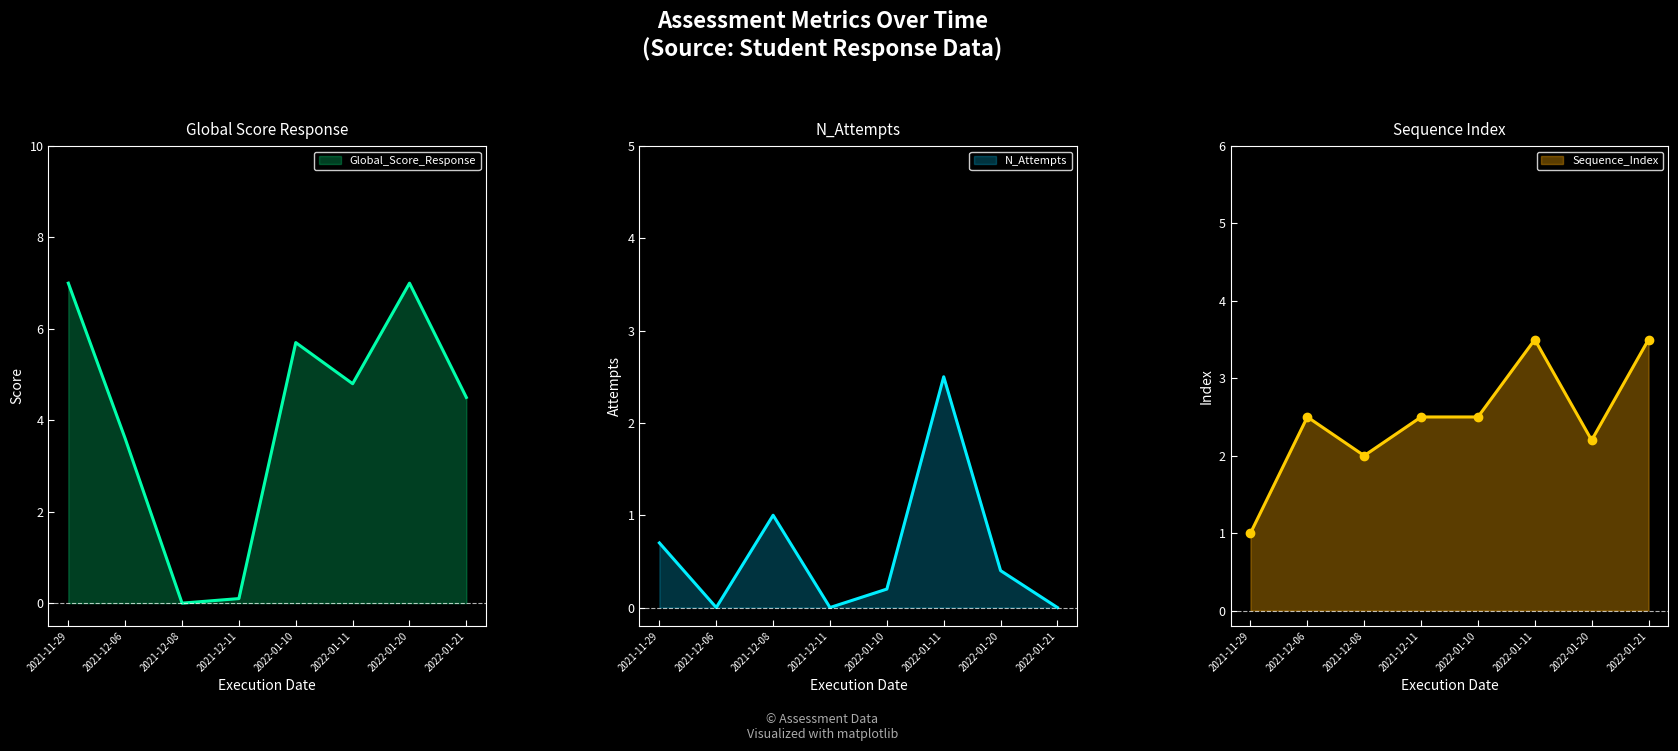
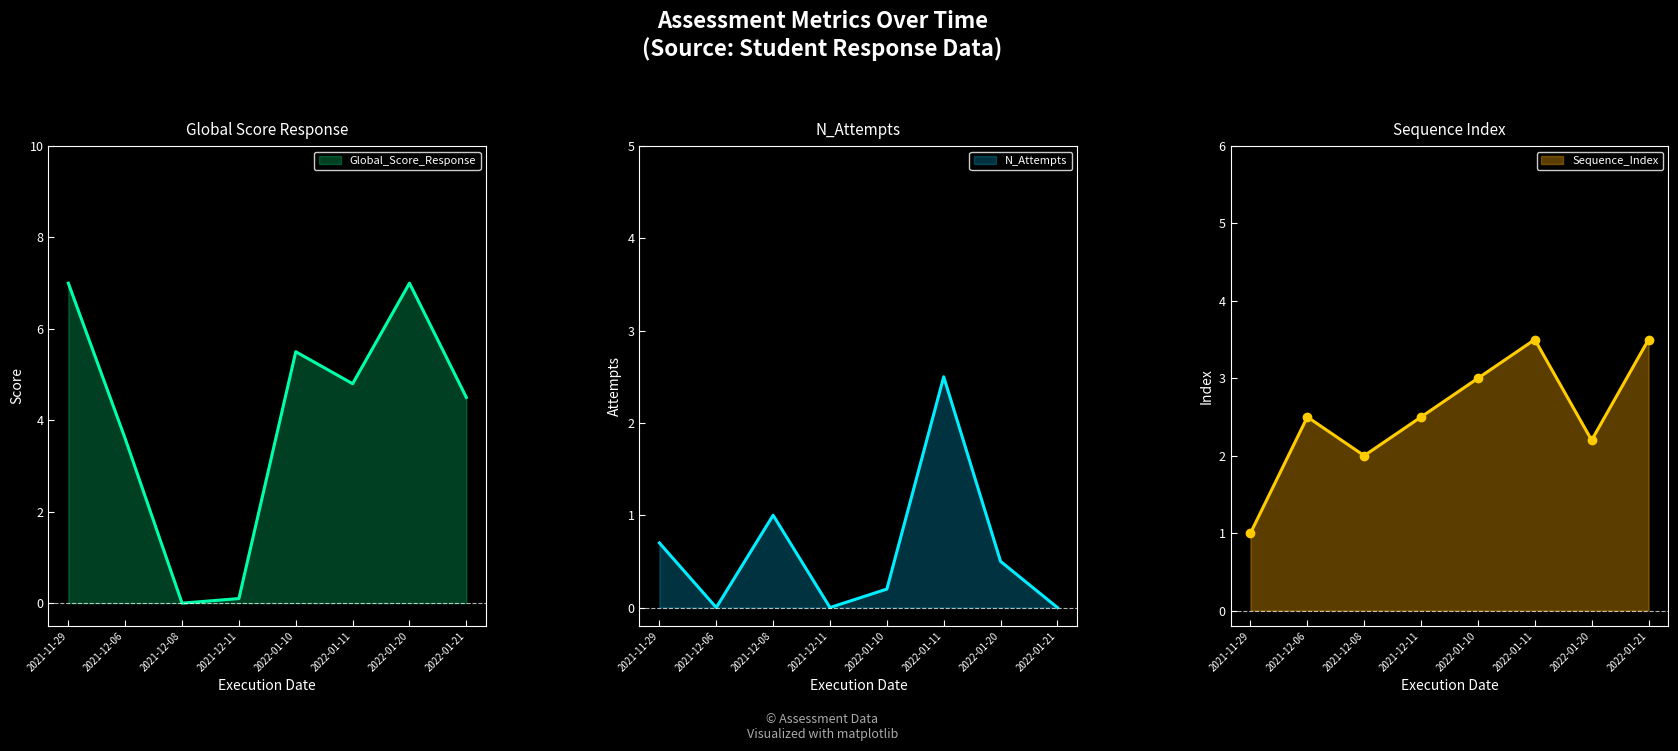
  {
    "Global Score Response": {
      "2021-11-29": 7.0,
      "2021-12-06": 3.6,
      "2021-12-08": 0.0,
      "2021-12-11": 0.1,
-     "2022-01-10": 5.7,
+     "2022-01-10": 5.5,
      "2022-01-11": 4.8,
      "2022-01-20": 7.0,
      "2022-01-21": 4.5
    },
    "N_Attempts": {
      "2021-11-29": 0.7,
      "2021-12-06": 0.0,
      "2021-12-08": 1.0,
      "2021-12-11": 0.0,
      "2022-01-10": 0.2,
      "2022-01-11": 2.5,
-     "2022-01-20": 0.4,
+     "2022-01-20": 0.5,
      "2022-01-21": 0.0
    },
    "Sequence Index": {
      "2021-11-29": 1.0,
      "2021-12-06": 2.5,
      "2021-12-08": 2.0,
      "2021-12-11": 2.5,
-     "2022-01-10": 2.5,
+     "2022-01-10": 3.0,
      "2022-01-11": 3.5,
      "2022-01-20": 2.2,
      "2022-01-21": 3.5
    }
  }
